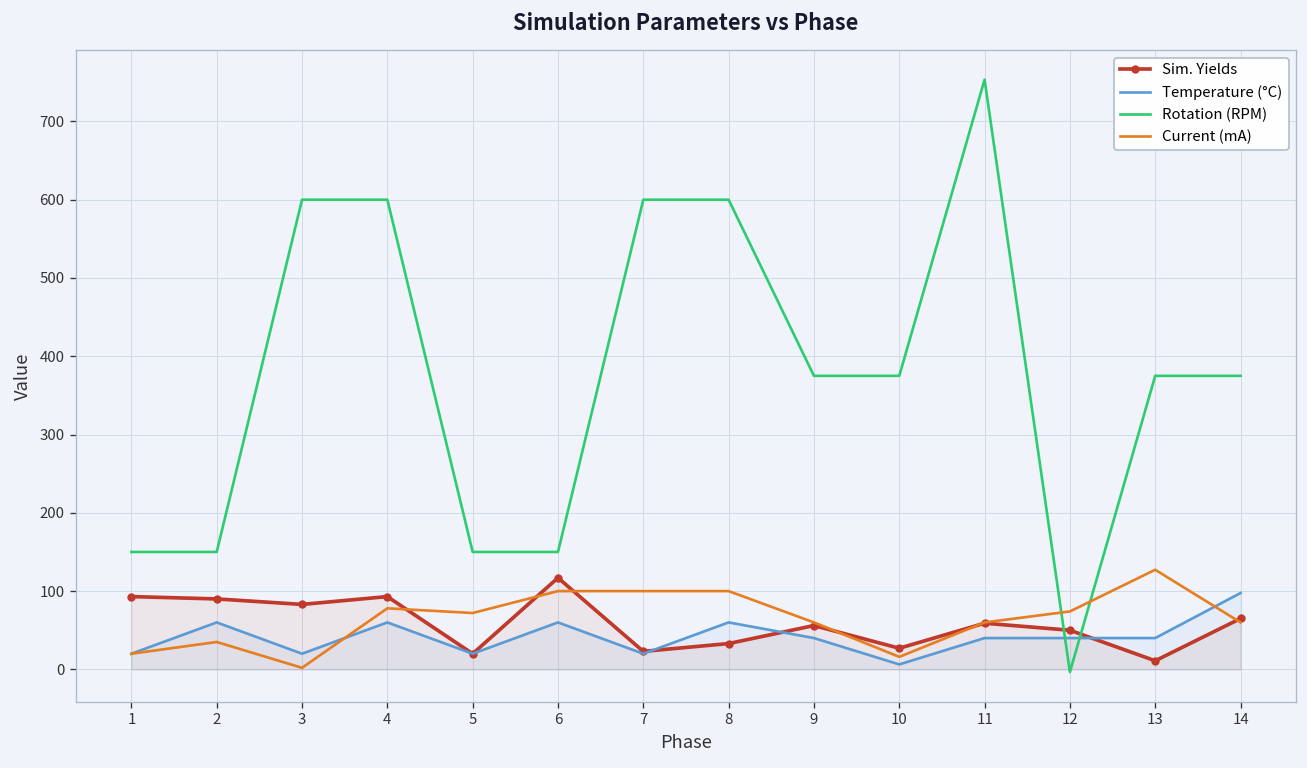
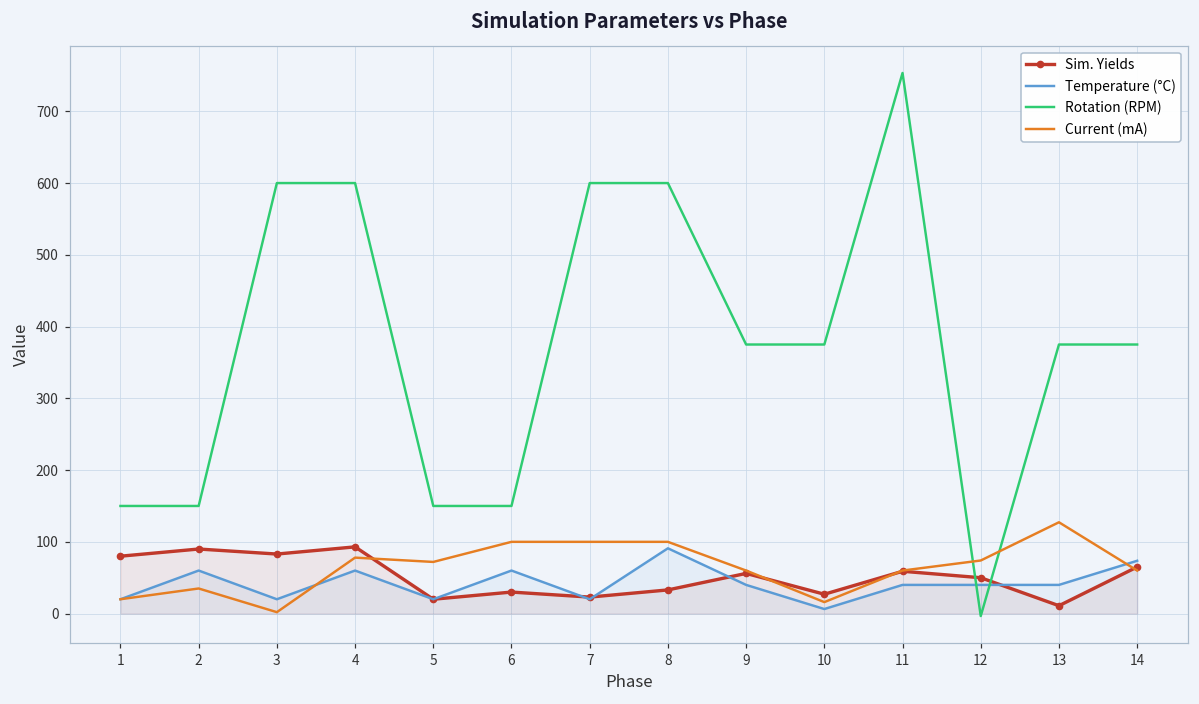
  {
    "Sim. Yields": {
-     "1": 90,
+     "1": 80,
      "2": 90,
      "3": 80,
      "4": 90,
-     "6": 120,
+     "6": 30,
      "8": 30,
      "9": 60,
      "10": 30,
      "12": 50,
      "13": 10,
      "14": 70
    },
    "Temperature (°C)": {
      "2": 60,
      "3": 20,
      "4": 60,
      "6": 60,
-     "8": 60,
+     "8": 90,
      "9": 40,
      "10": 10,
      "11": 40,
      "12": 40,
      "13": 40,
-     "14": 100
+     "14": 70
    },
    "Rotation (RPM)": {
      "1": 150,
      "2": 150,
      "3": 600,
      "4": 600,
      "5": 150,
      "6": 150,
      "7": 600,
      "8": 600,
      "9": 380,
      "10": 380,
      "11": 750,
      "12": 0,
      "13": 380,
      "14": 380
    },
    "Current (mA)": {
      "2": 40,
      "3": 0,
      "4": 80,
      "5": 70,
      "6": 100,
      "7": 100,
      "8": 100,
      "9": 60,
      "10": 20,
      "12": 70,
      "13": 130,
      "14": 60
    }
  }
